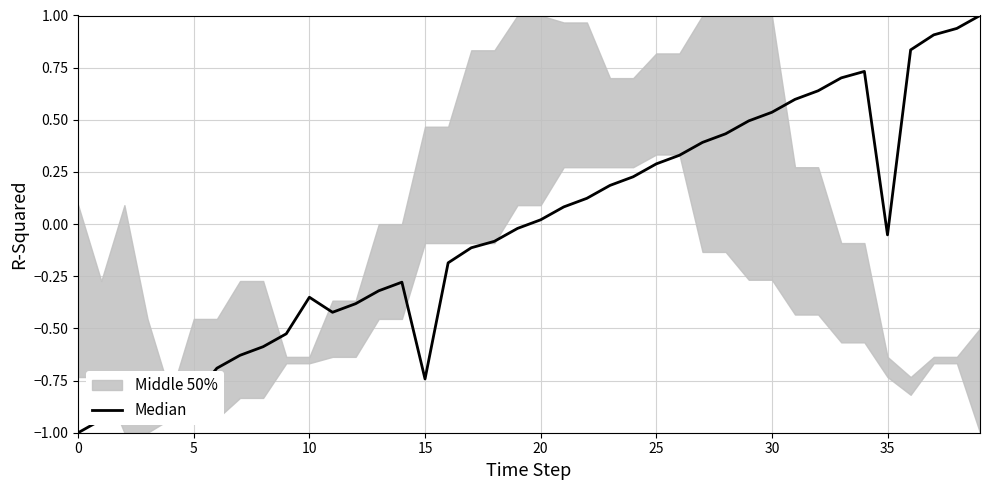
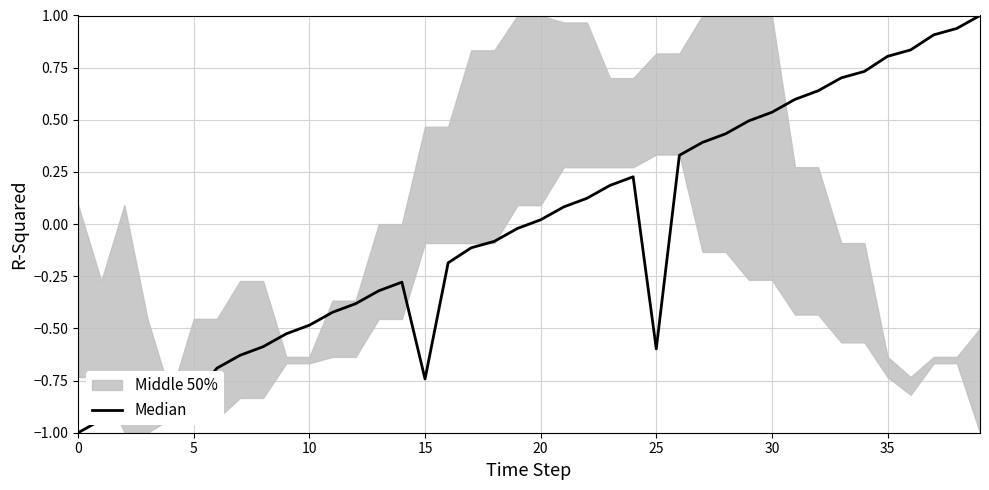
  {
    "Median": {
      "0": -1.00,
-     "10": -0.35,
+     "10": -0.48,
      "15": -0.74,
      "20": 0.02,
-     "25": 0.29,
+     "25": -0.60,
      "30": 0.54,
-     "35": -0.05
+     "35": 0.80
    }
  }
